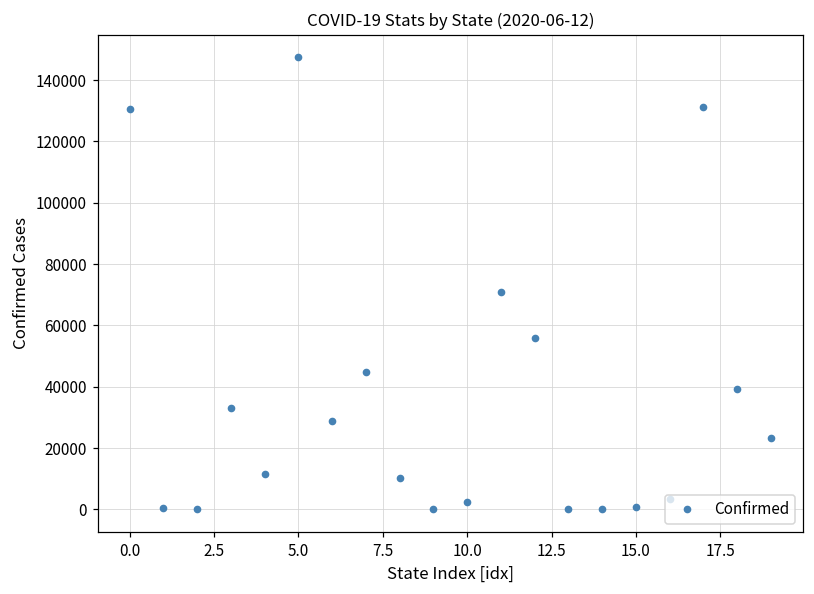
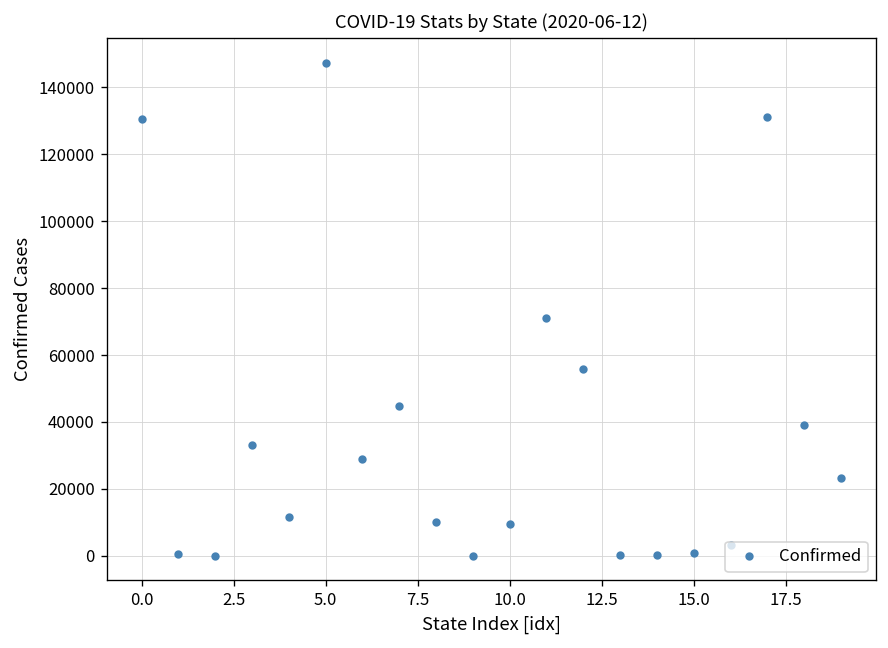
  {
    "0.0": 130000,
    "5.0": 147000,
-   "10.0": 3000,
+   "10.0": 10000,
    "15.0": 1000
  }
